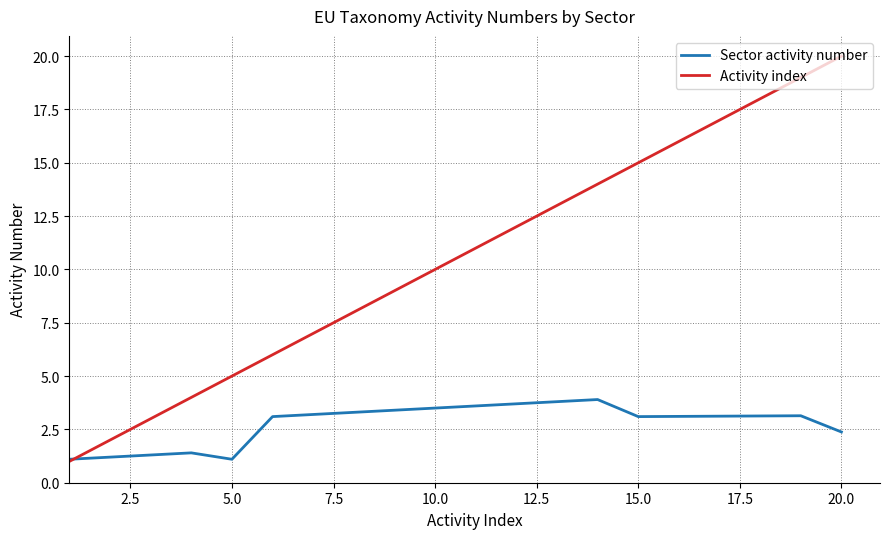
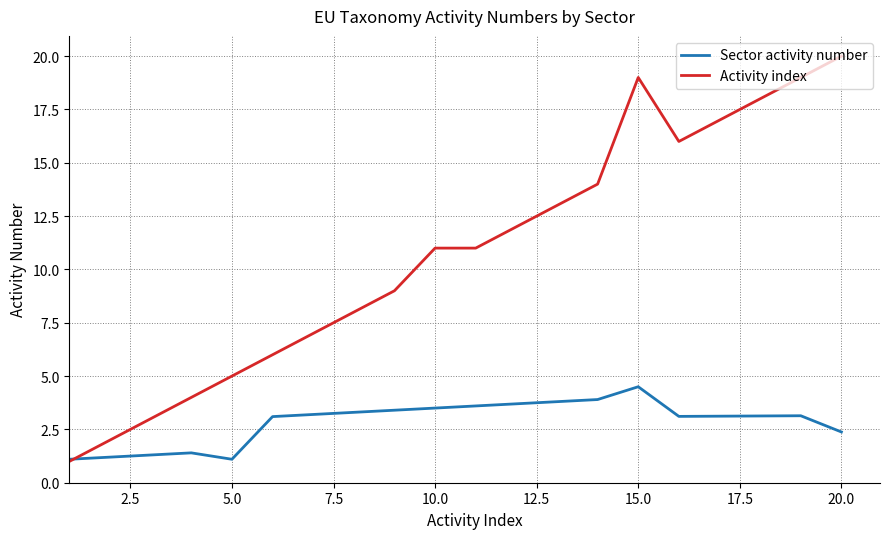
  {
    "Sector activity number": {
      "5.0": 1.1,
      "10.0": 3.5,
-     "15.0": 3.1,
+     "15.0": 4.5,
      "20.0": 2.4
    },
    "Activity index": {
      "5.0": 5,
-     "10.0": 10,
-     "15.0": 15
+     "10.0": 11,
+     "15.0": 19
    }
  }
